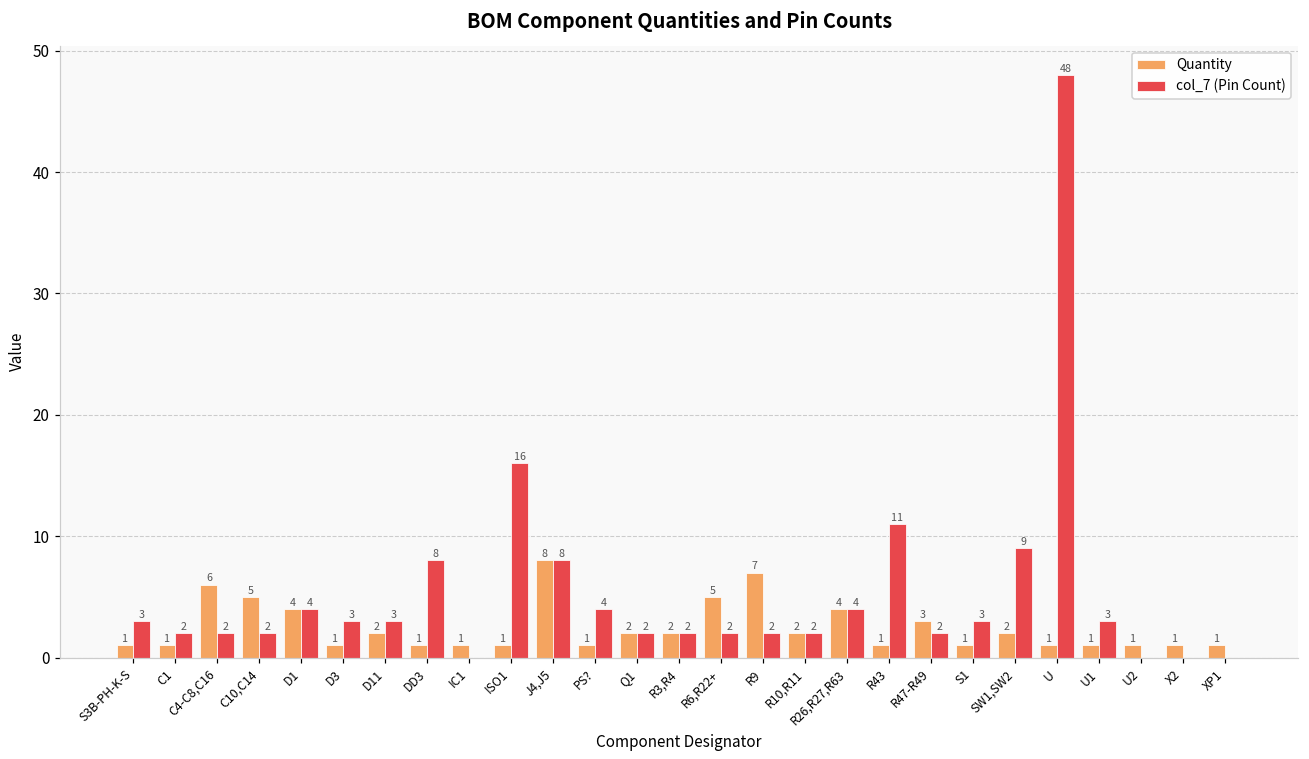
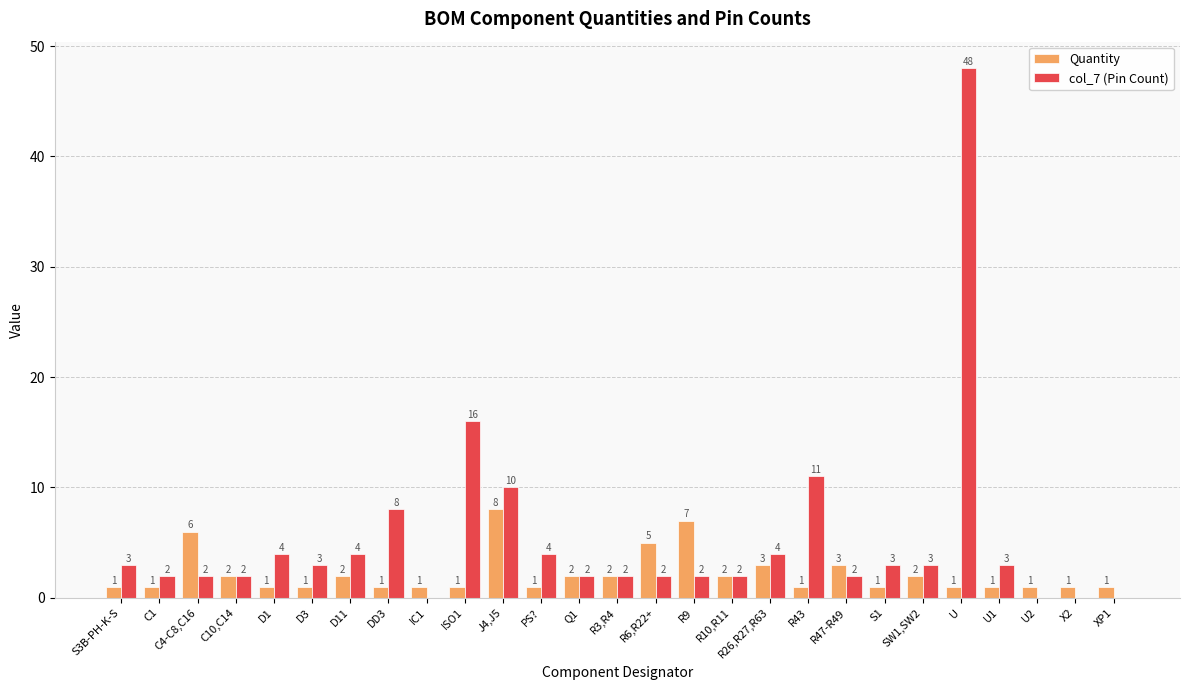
  {
    "Quantity": {
      "S3B-PH-K-S": 1,
      "C1": 1,
      "C4-C8,C16": 6,
-     "C10,C14": 5,
-     "D1": 4,
+     "C10,C14": 2,
+     "D1": 1,
      "D3": 1,
      "D11": 2,
      "DD3": 1,
      "IC1": 1,
      "ISO1": 1,
      "J4,J5": 8,
      "PS?": 1,
      "Q1": 2,
      "R3,R4": 2,
      "R6,R22+": 5,
      "R9": 7,
      "R10,R11": 2,
-     "R26,R27,R63": 4,
+     "R26,R27,R63": 3,
      "R43": 1,
      "R47-R49": 3,
      "S1": 1,
      "SW1,SW2": 2,
      "U": 1,
      "U1": 1,
      "U2": 1,
      "X2": 1,
      "XP1": 1
    },
    "col_7 (Pin Count)": {
      "S3B-PH-K-S": 3,
      "C1": 2,
      "C4-C8,C16": 2,
      "C10,C14": 2,
      "D1": 4,
      "D3": 3,
-     "D11": 3,
+     "D11": 4,
      "DD3": 8,
      "ISO1": 16,
-     "J4,J5": 8,
+     "J4,J5": 10,
      "PS?": 4,
      "Q1": 2,
      "R3,R4": 2,
      "R6,R22+": 2,
      "R9": 2,
      "R10,R11": 2,
      "R26,R27,R63": 4,
      "R43": 11,
      "R47-R49": 2,
      "S1": 3,
-     "SW1,SW2": 9,
+     "SW1,SW2": 3,
      "U": 48,
      "U1": 3
    }
  }
